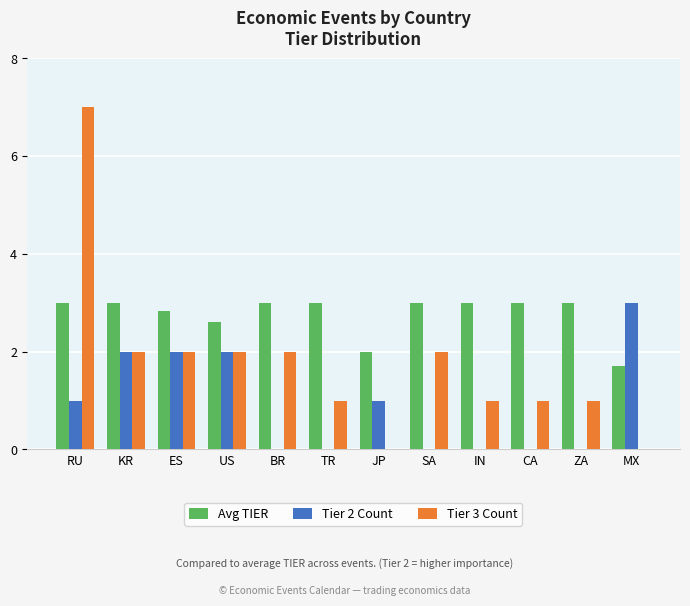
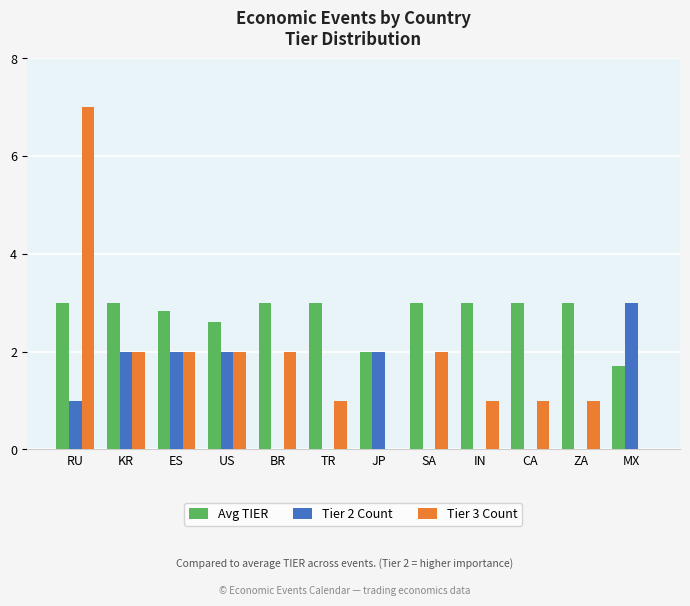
  {
    "Avg TIER": {
      "RU": 3,
      "KR": 3,
      "ES": 2.8,
      "US": 2.6,
      "BR": 3,
      "TR": 3,
      "JP": 2,
      "SA": 3,
      "IN": 3,
      "CA": 3,
      "ZA": 3,
      "MX": 1.7
    },
    "Tier 2 Count": {
      "RU": 1,
      "KR": 2,
      "ES": 2,
      "US": 2,
      "BR": 0,
      "TR": 0,
-     "JP": 1,
+     "JP": 2,
      "SA": 0,
      "IN": 0,
      "CA": 0,
      "ZA": 0,
      "MX": 3
    },
    "Tier 3 Count": {
      "RU": 7,
      "KR": 2,
      "ES": 2,
      "US": 2,
      "BR": 2,
      "TR": 1,
      "JP": 0,
      "SA": 2,
      "IN": 1,
      "CA": 1,
      "ZA": 1,
      "MX": 0
    }
  }
